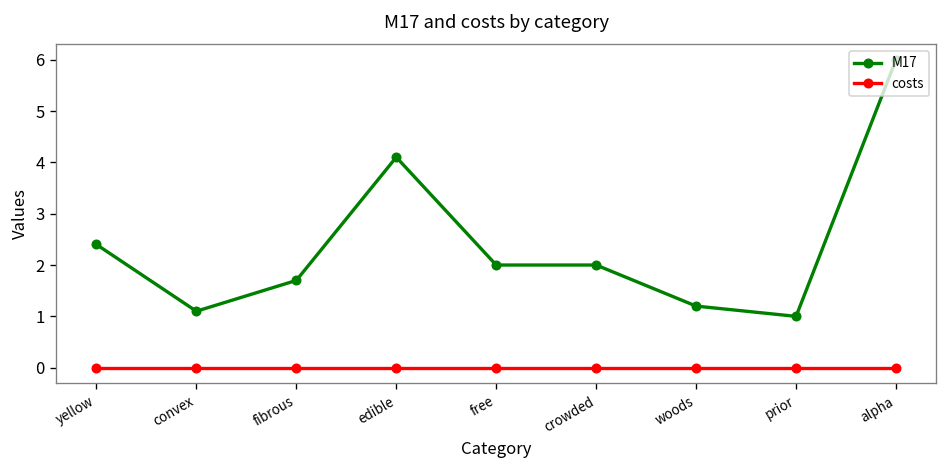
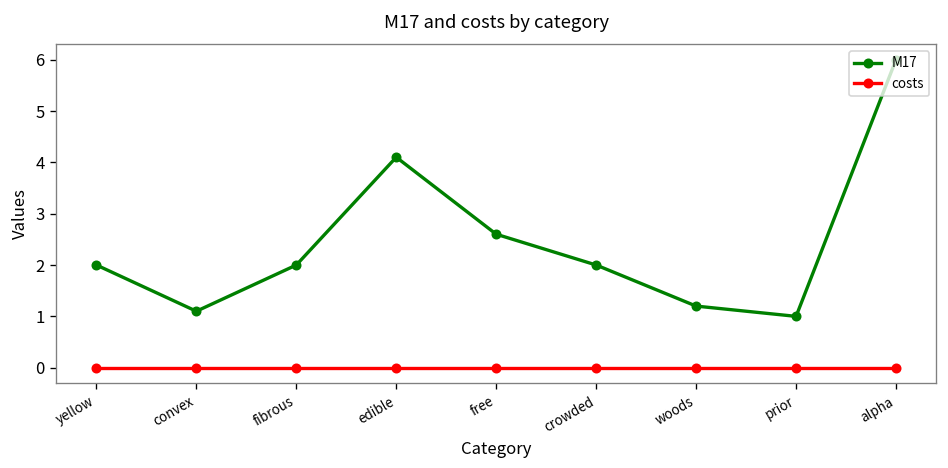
  {
    "M17": {
-     "yellow": 2.4,
+     "yellow": 2.0,
      "convex": 1.1,
-     "fibrous": 1.7,
+     "fibrous": 2.0,
      "edible": 4.1,
-     "free": 2.0,
+     "free": 2.6,
      "crowded": 2.0,
      "woods": 1.2,
      "prior": 1.0
    },
    "costs": {
      "yellow": 0.0,
      "convex": 0.0,
      "fibrous": 0.0,
      "edible": 0.0,
      "free": 0.0,
      "crowded": 0.0,
      "woods": 0.0,
      "prior": 0.0,
      "alpha": 0.0
    }
  }
